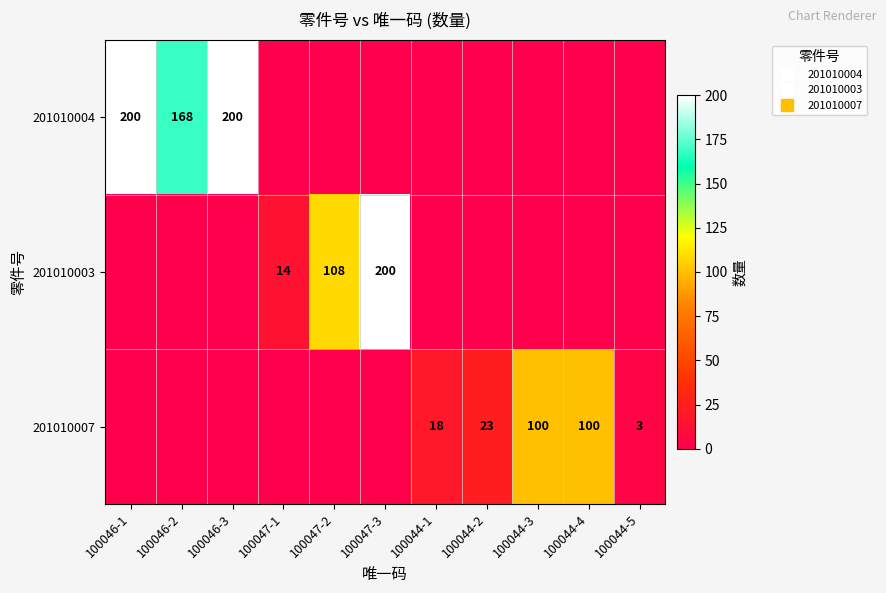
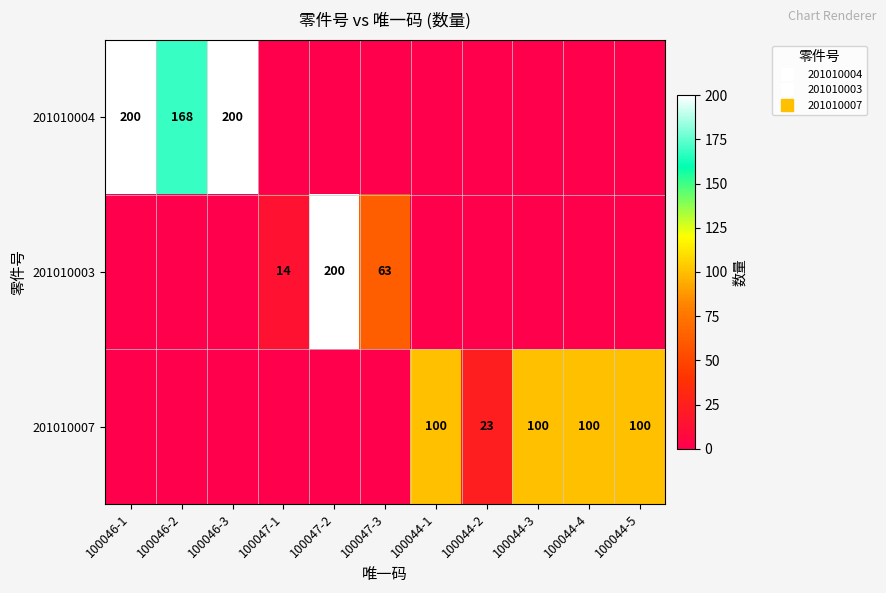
  {
    "201010004": {
      "100046-1": 200,
      "100046-2": 168,
      "100046-3": 200
    },
    "201010003": {
      "100047-1": 14,
-     "100047-2": 108,
-     "100047-3": 200
+     "100047-2": 200,
+     "100047-3": 63
    },
    "201010007": {
-     "100044-1": 18,
+     "100044-1": 100,
      "100044-2": 23,
      "100044-3": 100,
      "100044-4": 100,
-     "100044-5": 3
+     "100044-5": 100
    }
  }
